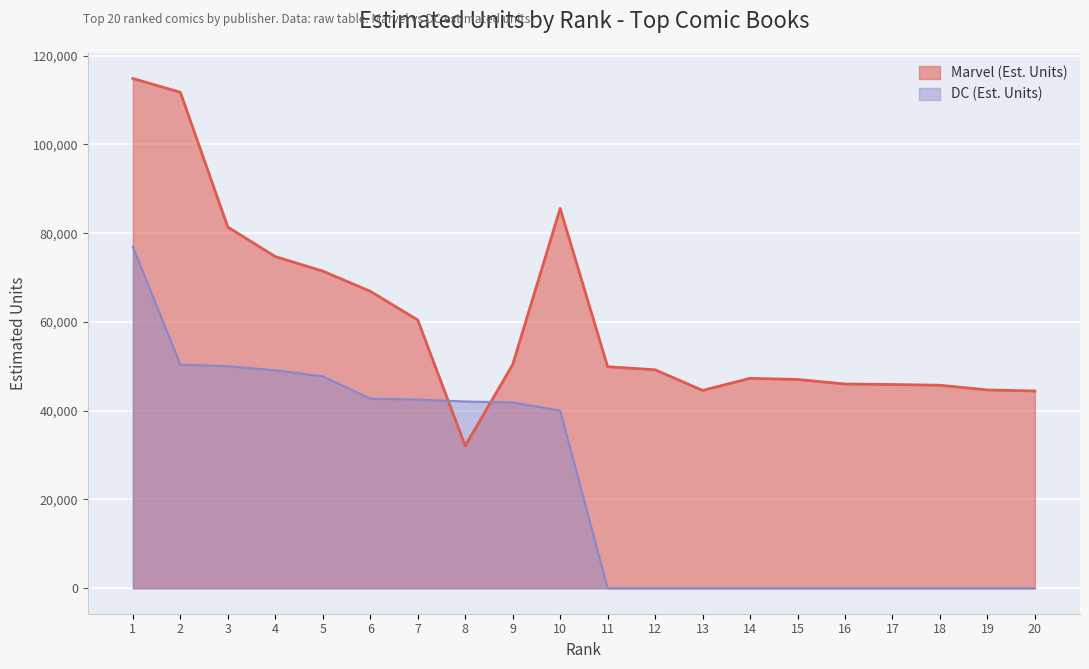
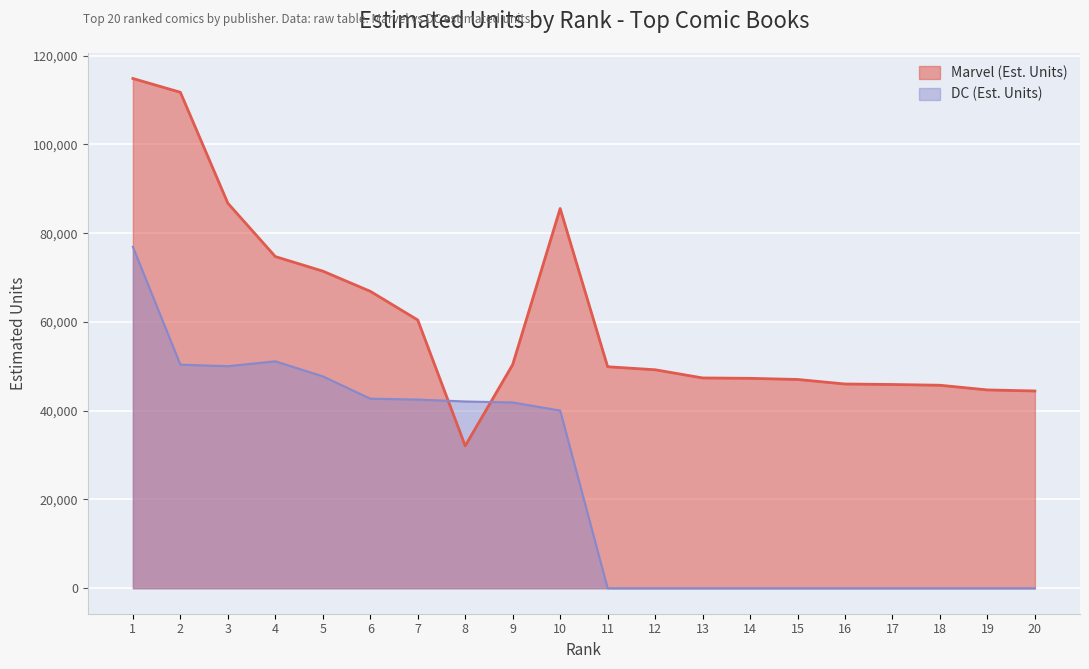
  {
    "Marvel (Est. Units)": {
      "1": "115,000",
      "2": "112,000",
-     "3": "81,000",
+     "3": "87,000",
      "4": "75,000",
      "5": "71,000",
      "6": "67,000",
      "7": "60,000",
      "8": "32,000",
      "9": "50,000",
      "10": "86,000",
      "11": "50,000",
      "12": "49,000",
-     "13": "45,000",
+     "13": "47,000",
      "14": "47,000",
      "15": "47,000",
      "16": "46,000",
      "17": "46,000",
      "18": "46,000",
      "19": "45,000",
      "20": "44,000"
    },
    "DC (Est. Units)": {
      "1": "77,000",
      "2": "50,000",
      "3": "50,000",
-     "4": "49,000",
+     "4": "51,000",
      "5": "48,000",
      "6": "43,000",
      "7": "43,000",
      "8": "42,000",
      "9": "42,000",
      "10": "40,000",
      "11": "0",
      "12": "0",
      "13": "0",
      "14": "0",
      "15": "0",
      "16": "0",
      "17": "0",
      "18": "0",
      "19": "0",
      "20": "0"
    }
  }
